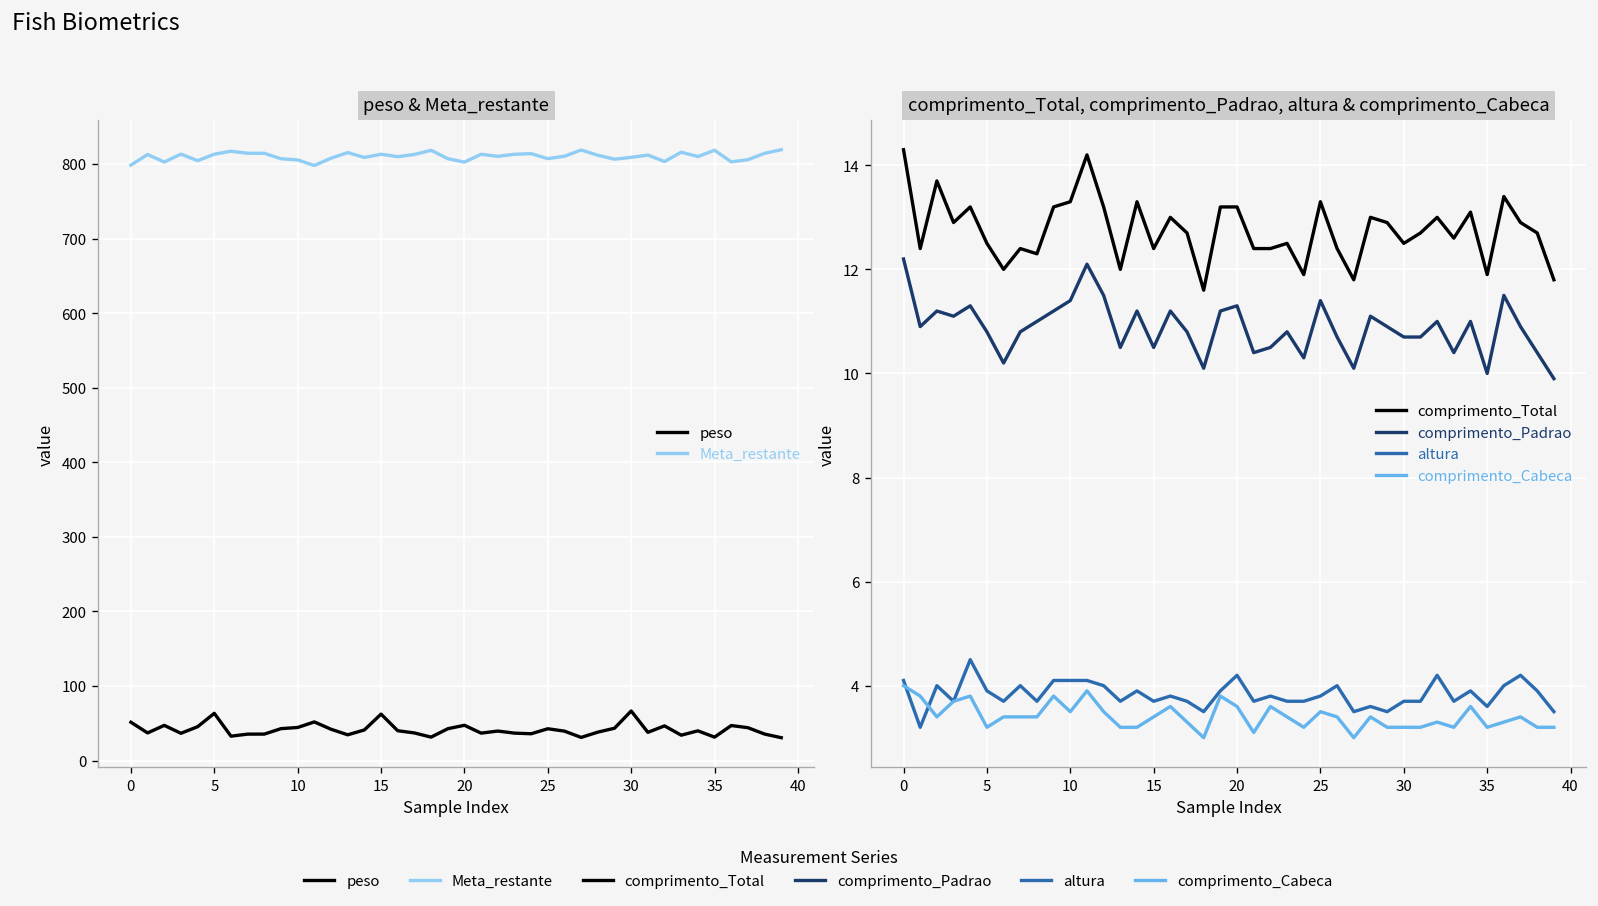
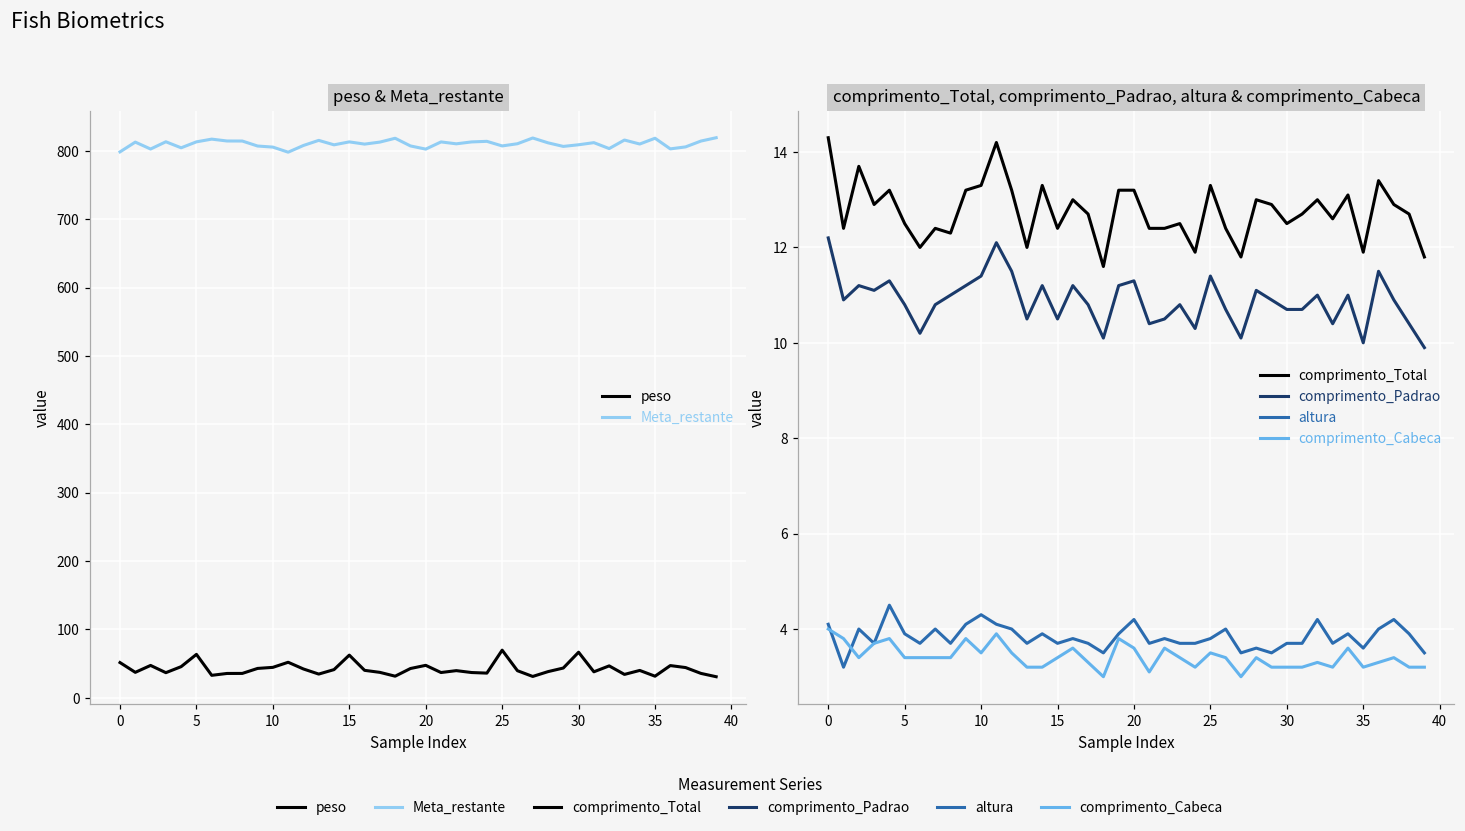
  {
    "peso & Meta_restante": {
      "peso": {
        "0": 50,
        "5": 60,
        "10": 40,
        "15": 60,
        "20": 50,
-       "25": 40,
+       "25": 70,
        "30": 70,
        "35": 30
      },
      "Meta_restante": {
        "0": 800,
        "5": 810,
        "10": 810,
        "15": 810,
        "20": 800,
        "25": 810,
        "30": 810,
        "35": 820
      }
    },
    "comprimento_Total, comprimento_Padrao, altura & comprimento_Cabeca": {
      "comprimento_Total": {
        "0": 14.3,
        "5": 12.5,
        "10": 13.3,
        "15": 12.4,
        "20": 13.2,
        "25": 13.3,
        "30": 12.5,
        "35": 11.9
      },
      "comprimento_Padrao": {
        "0": 12.2,
        "5": 10.8,
        "10": 11.4,
        "15": 10.5,
        "20": 11.3,
        "25": 11.4,
        "30": 10.7,
        "35": 10.0
      },
      "altura": {
        "0": 4.1,
        "5": 3.9,
-       "10": 4.1,
+       "10": 4.3,
        "15": 3.7,
        "20": 4.2,
        "25": 3.8,
        "30": 3.7,
        "35": 3.6
      },
      "comprimento_Cabeca": {
        "0": 4.0,
-       "5": 3.2,
+       "5": 3.4,
        "10": 3.5,
        "15": 3.4,
        "20": 3.6,
        "25": 3.5,
        "30": 3.2,
        "35": 3.2
      }
    }
  }
